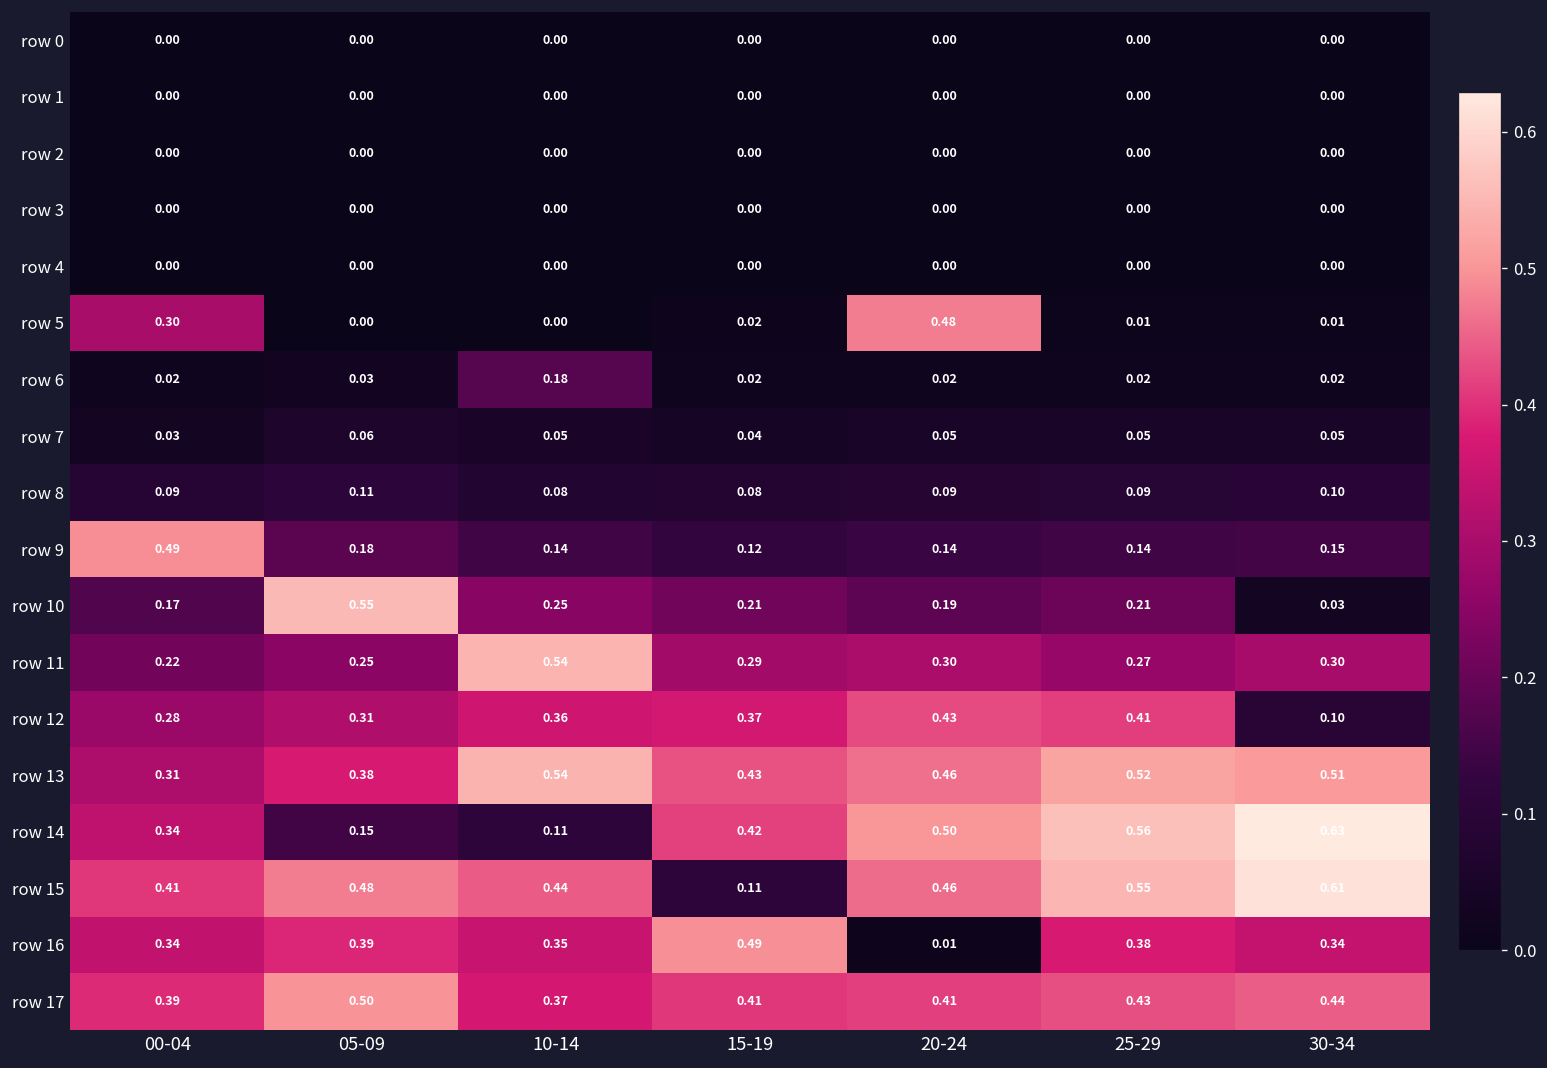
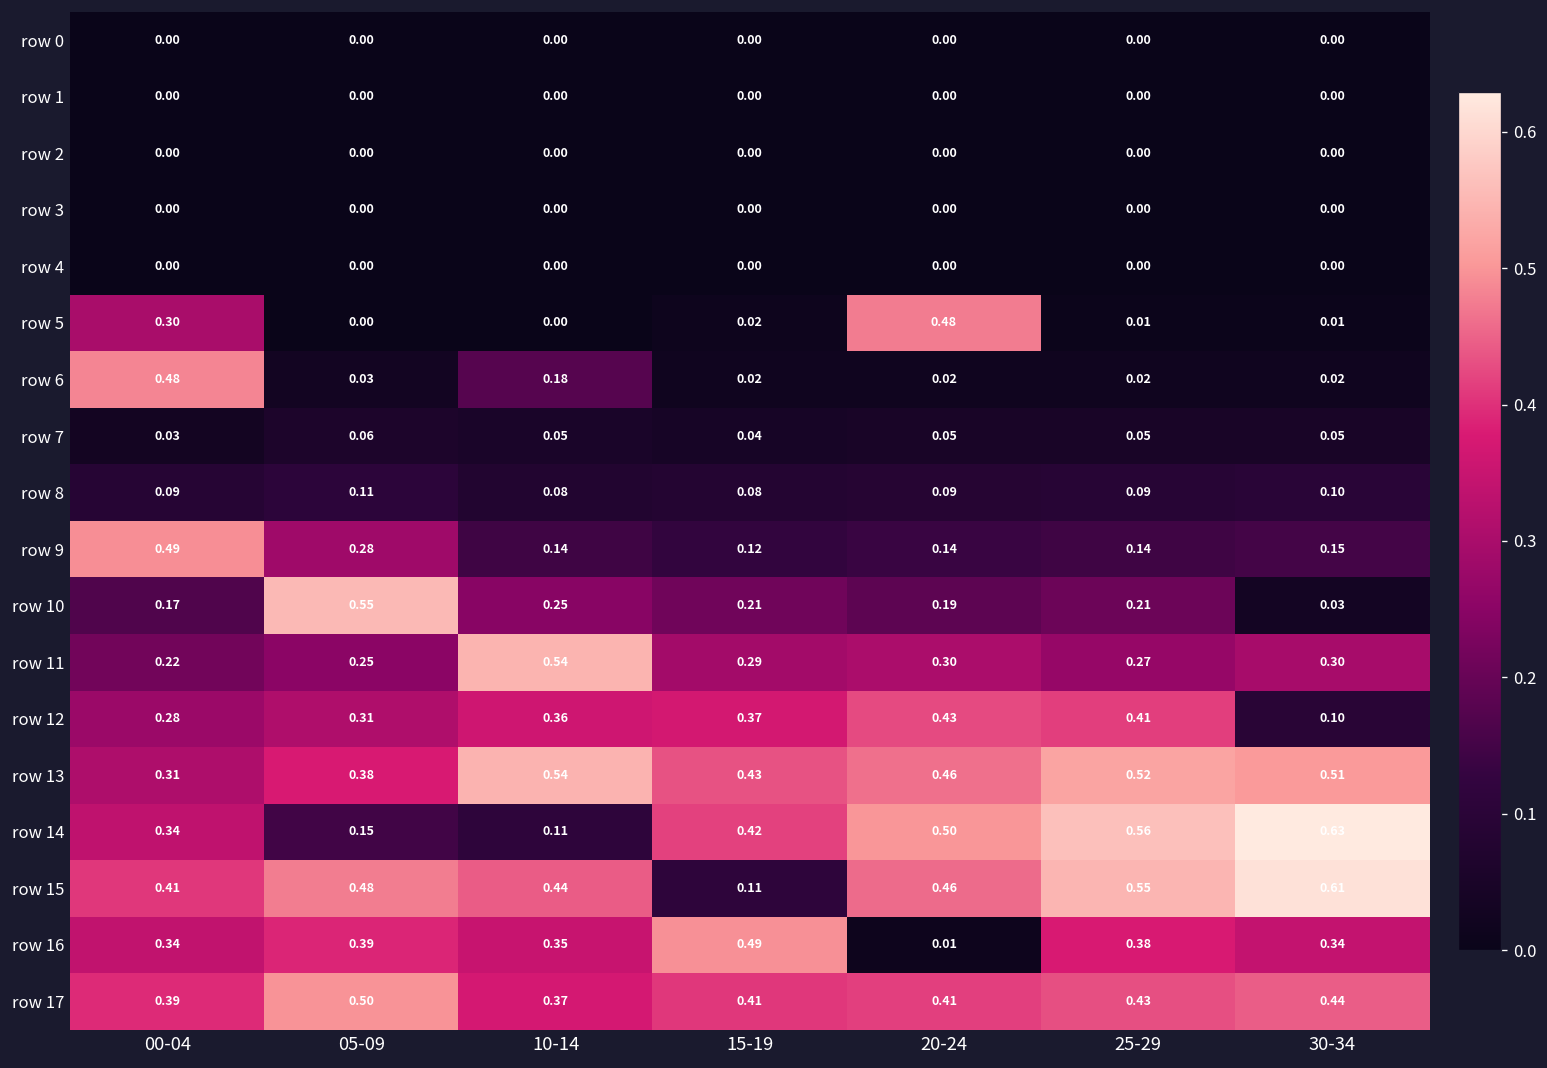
  {
    "row 0": {
      "00-04": 0.00,
      "05-09": 0.00,
      "10-14": 0.00,
      "15-19": 0.00,
      "20-24": 0.00,
      "25-29": 0.00,
      "30-34": 0.00
    },
    "row 1": {
      "00-04": 0.00,
      "05-09": 0.00,
      "10-14": 0.00,
      "15-19": 0.00,
      "20-24": 0.00,
      "25-29": 0.00,
      "30-34": 0.00
    },
    "row 2": {
      "00-04": 0.00,
      "05-09": 0.00,
      "10-14": 0.00,
      "15-19": 0.00,
      "20-24": 0.00,
      "25-29": 0.00,
      "30-34": 0.00
    },
    "row 3": {
      "00-04": 0.00,
      "05-09": 0.00,
      "10-14": 0.00,
      "15-19": 0.00,
      "20-24": 0.00,
      "25-29": 0.00,
      "30-34": 0.00
    },
    "row 4": {
      "00-04": 0.00,
      "05-09": 0.00,
      "10-14": 0.00,
      "15-19": 0.00,
      "20-24": 0.00,
      "25-29": 0.00,
      "30-34": 0.00
    },
    "row 5": {
      "00-04": 0.30,
      "05-09": 0.00,
      "10-14": 0.00,
      "15-19": 0.02,
      "20-24": 0.48,
      "25-29": 0.01,
      "30-34": 0.01
    },
    "row 6": {
-     "00-04": 0.02,
+     "00-04": 0.48,
      "05-09": 0.03,
      "10-14": 0.18,
      "15-19": 0.02,
      "20-24": 0.02,
      "25-29": 0.02,
      "30-34": 0.02
    },
    "row 7": {
      "00-04": 0.03,
      "05-09": 0.06,
      "10-14": 0.05,
      "15-19": 0.04,
      "20-24": 0.05,
      "25-29": 0.05,
      "30-34": 0.05
    },
    "row 8": {
      "00-04": 0.09,
      "05-09": 0.11,
      "10-14": 0.08,
      "15-19": 0.08,
      "20-24": 0.09,
      "25-29": 0.09,
      "30-34": 0.10
    },
    "row 9": {
      "00-04": 0.49,
-     "05-09": 0.18,
+     "05-09": 0.28,
      "10-14": 0.14,
      "15-19": 0.12,
      "20-24": 0.14,
      "25-29": 0.14,
      "30-34": 0.15
    },
    "row 10": {
      "00-04": 0.17,
      "05-09": 0.55,
      "10-14": 0.25,
      "15-19": 0.21,
      "20-24": 0.19,
      "25-29": 0.21,
      "30-34": 0.03
    },
    "row 11": {
      "00-04": 0.22,
      "05-09": 0.25,
      "10-14": 0.54,
      "15-19": 0.29,
      "20-24": 0.30,
      "25-29": 0.27,
      "30-34": 0.30
    },
    "row 12": {
      "00-04": 0.28,
      "05-09": 0.31,
      "10-14": 0.36,
      "15-19": 0.37,
      "20-24": 0.43,
      "25-29": 0.41,
      "30-34": 0.10
    },
    "row 13": {
      "00-04": 0.31,
      "05-09": 0.38,
      "10-14": 0.54,
      "15-19": 0.43,
      "20-24": 0.46,
      "25-29": 0.52,
      "30-34": 0.51
    },
    "row 14": {
      "00-04": 0.34,
      "05-09": 0.15,
      "10-14": 0.11,
      "15-19": 0.42,
      "20-24": 0.50,
      "25-29": 0.56
    },
    "row 15": {
      "00-04": 0.41,
      "05-09": 0.48,
      "10-14": 0.44,
      "15-19": 0.11,
      "20-24": 0.46,
      "25-29": 0.55
    },
    "row 16": {
      "00-04": 0.34,
      "05-09": 0.39,
      "10-14": 0.35,
      "15-19": 0.49,
      "20-24": 0.01,
      "25-29": 0.38,
      "30-34": 0.34
    },
    "row 17": {
      "00-04": 0.39,
      "05-09": 0.50,
      "10-14": 0.37,
      "15-19": 0.41,
      "20-24": 0.41,
      "25-29": 0.43,
      "30-34": 0.44
    }
  }
